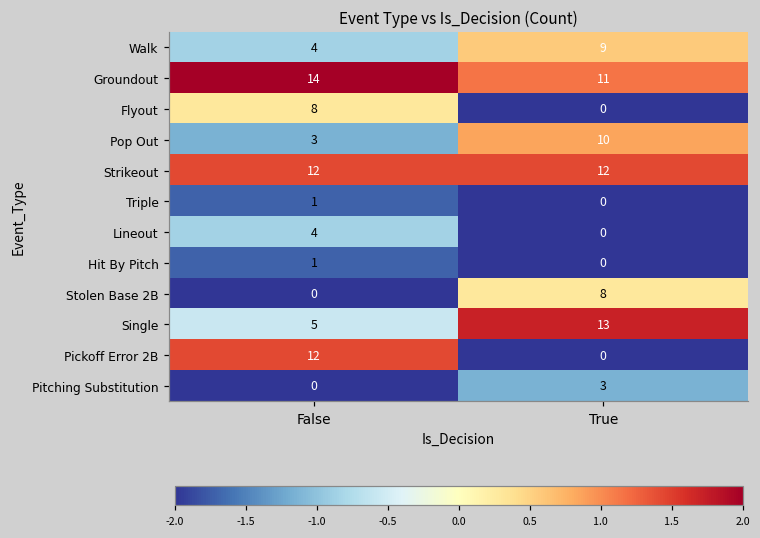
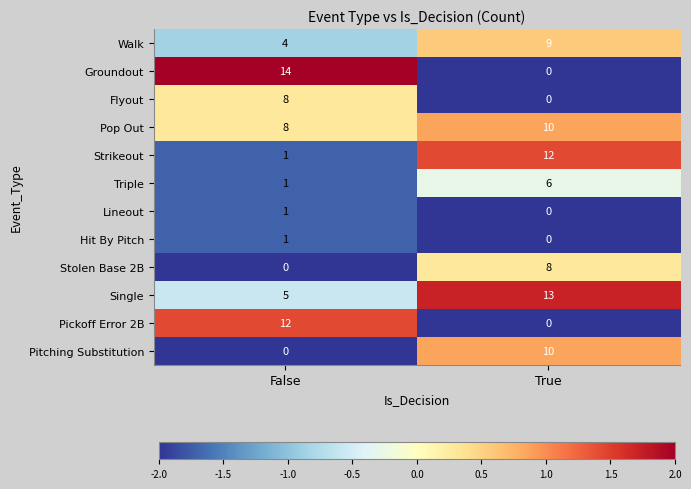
  {
    "Walk": {
      "False": 4,
      "True": 9
    },
    "Groundout": {
      "False": 14,
-     "True": 11
+     "True": 0
    },
    "Flyout": {
      "False": 8,
      "True": 0
    },
    "Pop Out": {
-     "False": 3,
+     "False": 8,
      "True": 10
    },
    "Strikeout": {
-     "False": 12,
+     "False": 1,
      "True": 12
    },
    "Triple": {
      "False": 1,
-     "True": 0
+     "True": 6
    },
    "Lineout": {
-     "False": 4,
+     "False": 1,
      "True": 0
    },
    "Hit By Pitch": {
      "False": 1,
      "True": 0
    },
    "Stolen Base 2B": {
      "False": 0,
      "True": 8
    },
    "Single": {
      "False": 5,
      "True": 13
    },
    "Pickoff Error 2B": {
      "False": 12,
      "True": 0
    },
    "Pitching Substitution": {
      "False": 0,
-     "True": 3
+     "True": 10
    }
  }
